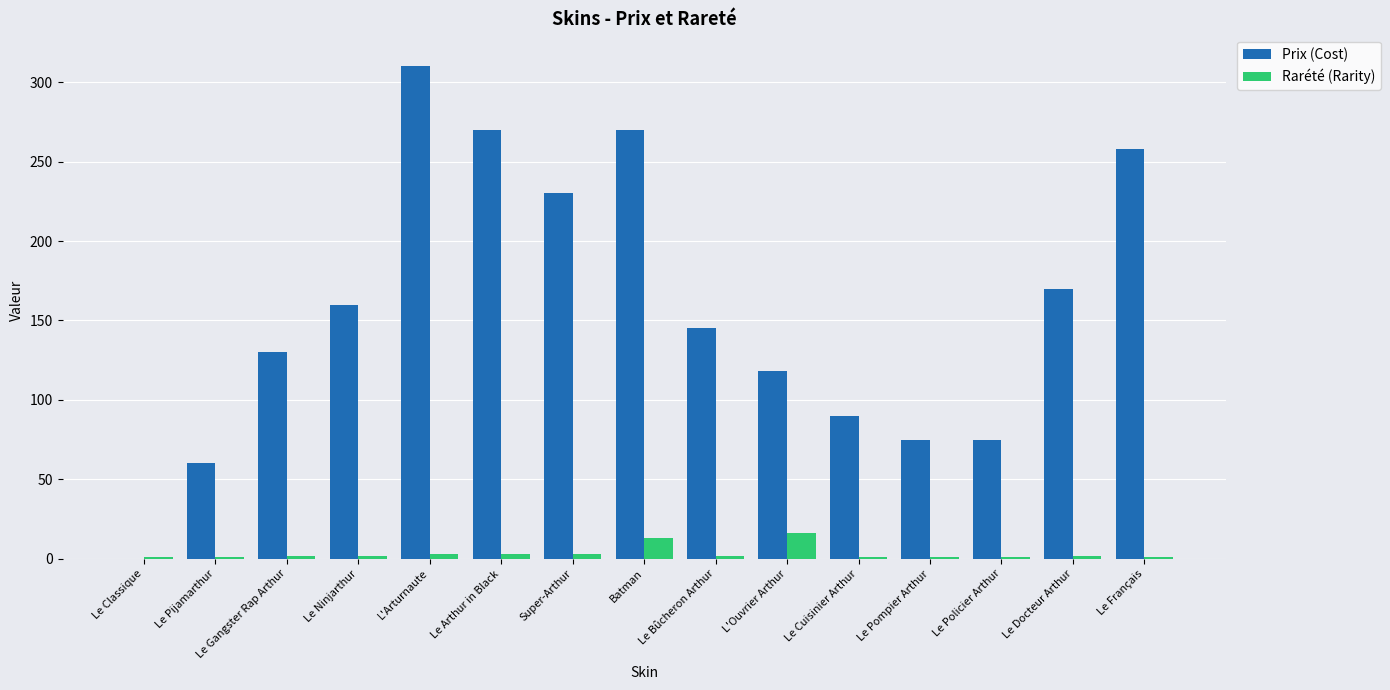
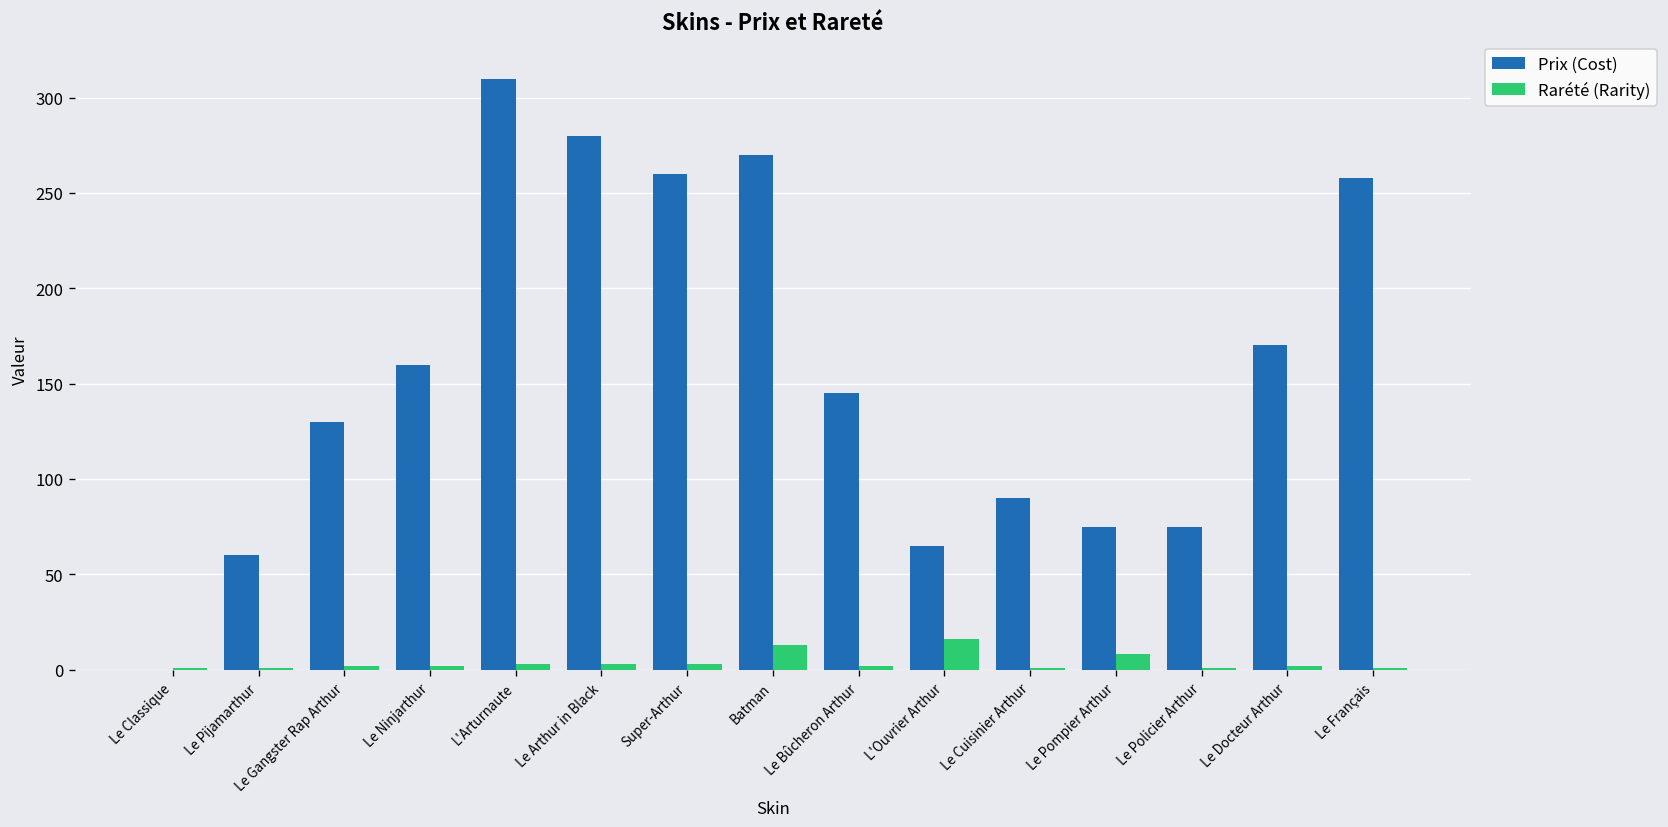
  {
    "Prix (Cost)": {
      "Le Classique": 0,
      "Le Pijamarthur": 60,
      "Le Gangster Rap Arthur": 130,
      "Le Ninjarthur": 160,
      "L'Arturnaute": 310,
-     "Le Arthur in Black": 270,
-     "Super-Arthur": 230,
+     "Le Arthur in Black": 280,
+     "Super-Arthur": 260,
      "Batman": 270,
      "Le Bûcheron Arthur": 145,
-     "L'Ouvrier Arthur": 118,
+     "L'Ouvrier Arthur": 65,
      "Le Cuisinier Arthur": 90,
      "Le Pompier Arthur": 75,
      "Le Policier Arthur": 75,
      "Le Docteur Arthur": 170,
      "Le Français": 258
    },
    "Rarété (Rarity)": {
      "Le Gangster Rap Arthur": 2,
      "Le Ninjarthur": 2,
      "L'Arturnaute": 3,
      "Le Arthur in Black": 3,
      "Super-Arthur": 3,
      "Batman": 13,
      "Le Bûcheron Arthur": 2,
      "L'Ouvrier Arthur": 16,
-     "Le Pompier Arthur": 1,
+     "Le Pompier Arthur": 8,
      "Le Docteur Arthur": 2
    }
  }
